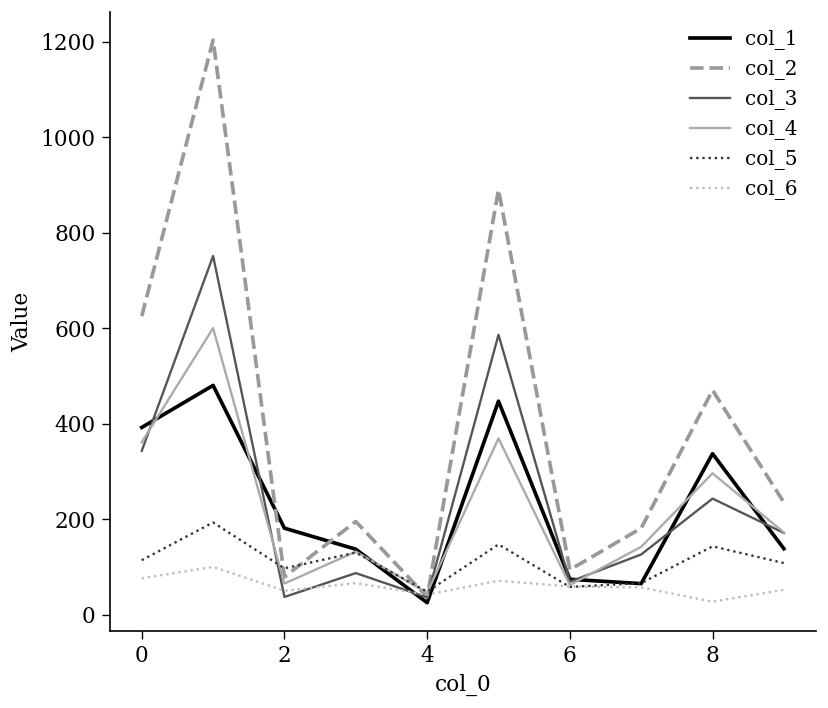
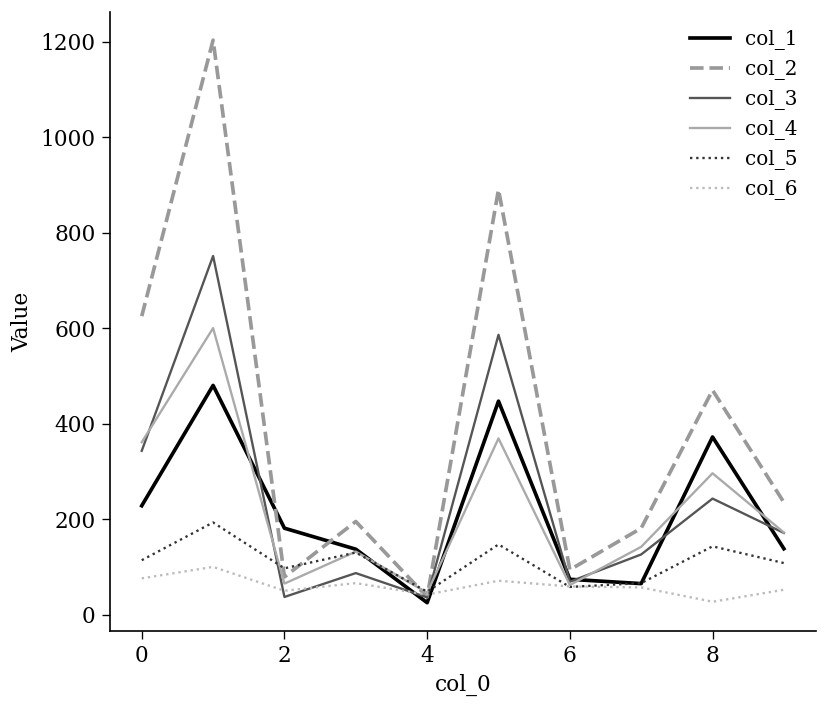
  {
    "col_1": {
-     "0": 390,
+     "0": 230,
      "2": 180,
      "4": 30,
-     "8": 340
+     "8": 370
    }
  }
